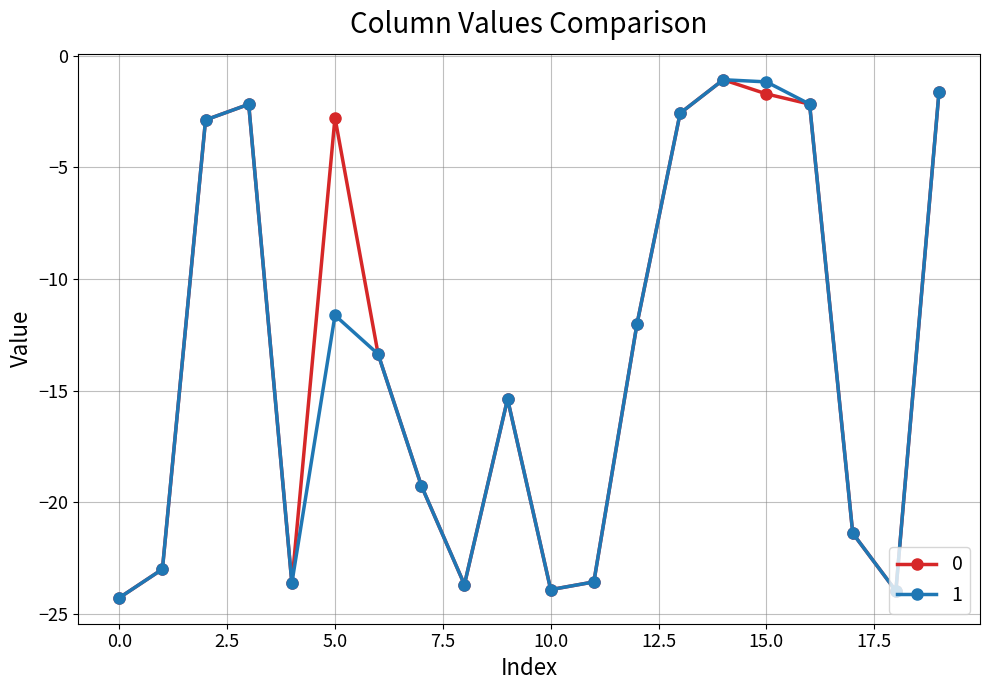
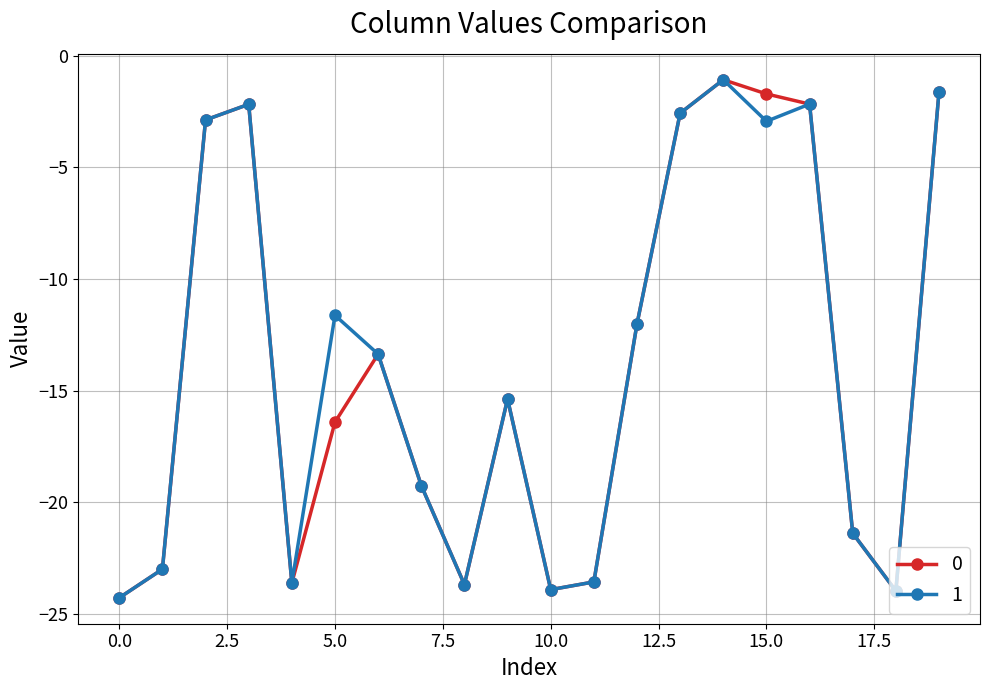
  {
    "0": {
-     "5.0": -2.8,
+     "5.0": -16.4,
      "15.0": -1.7
    },
    "1": {
      "5.0": -11.6,
-     "15.0": -1.2
+     "15.0": -2.9
    }
  }
